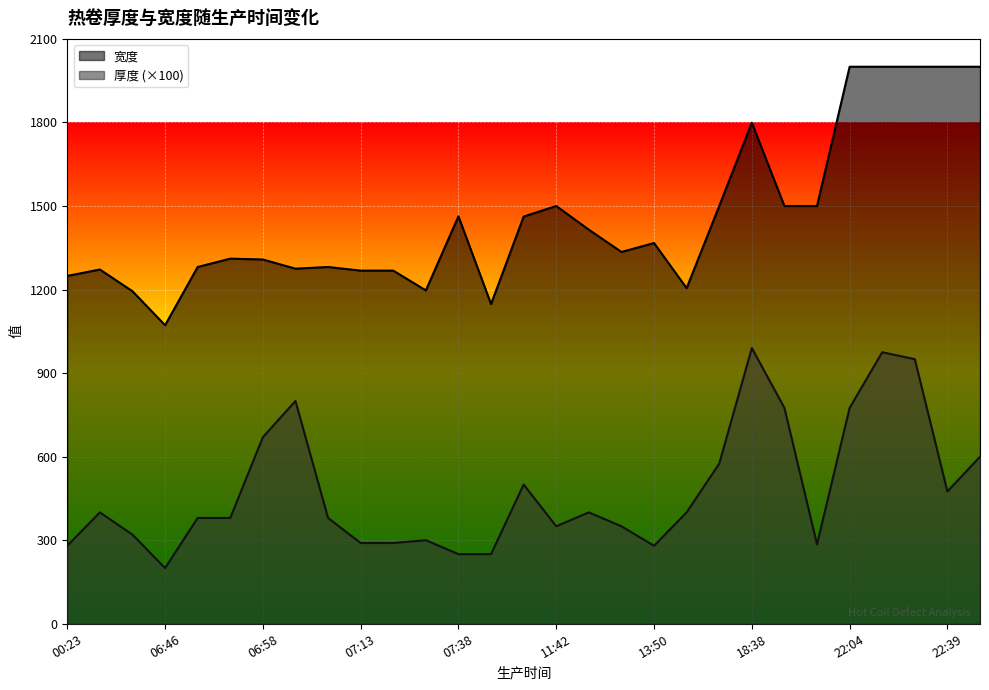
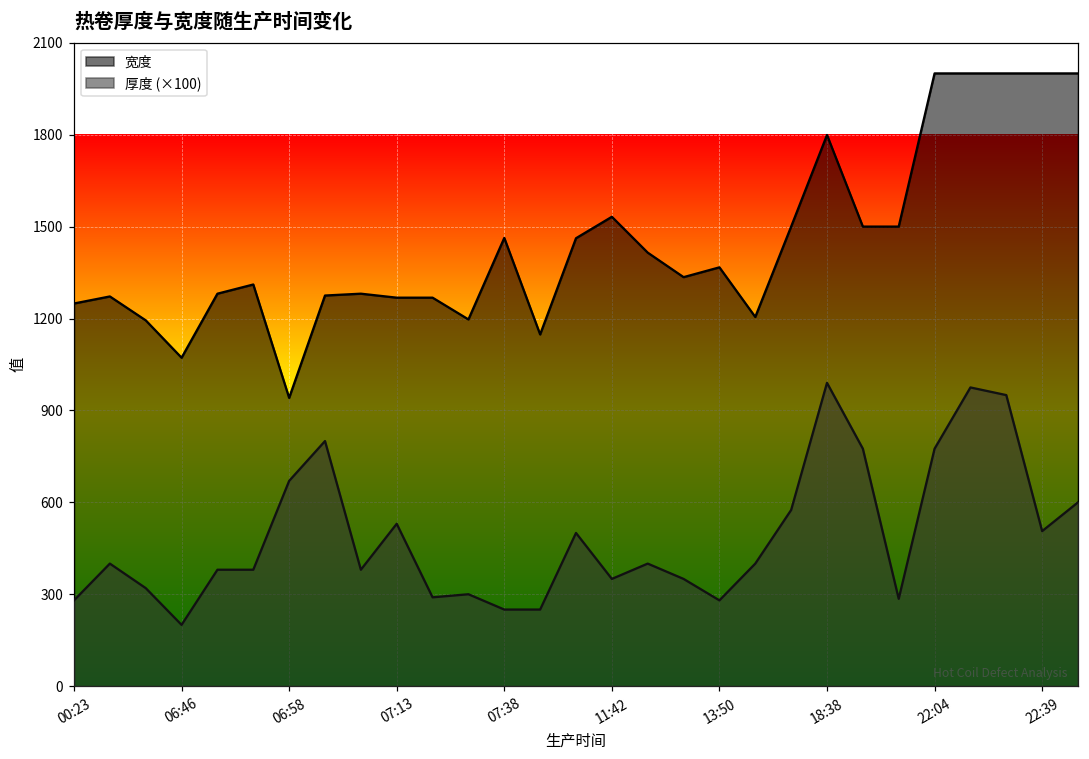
  {
    "宽度": {
      "00:23": 1250,
      "06:46": 1070,
-     "06:58": 1310,
+     "06:58": 940,
      "07:13": 1270,
      "07:38": 1460,
-     "11:42": 1500,
+     "11:42": 1530,
      "13:50": 1370,
      "18:38": 1800,
      "22:04": 2000,
      "22:39": 2000
    },
    "厚度 (×100)": {
      "00:23": 280,
      "06:46": 200,
      "06:58": 670,
-     "07:13": 290,
+     "07:13": 530,
      "07:38": 250,
      "11:42": 350,
      "13:50": 280,
      "18:38": 990,
      "22:04": 780,
-     "22:39": 480
+     "22:39": 510
    }
  }
